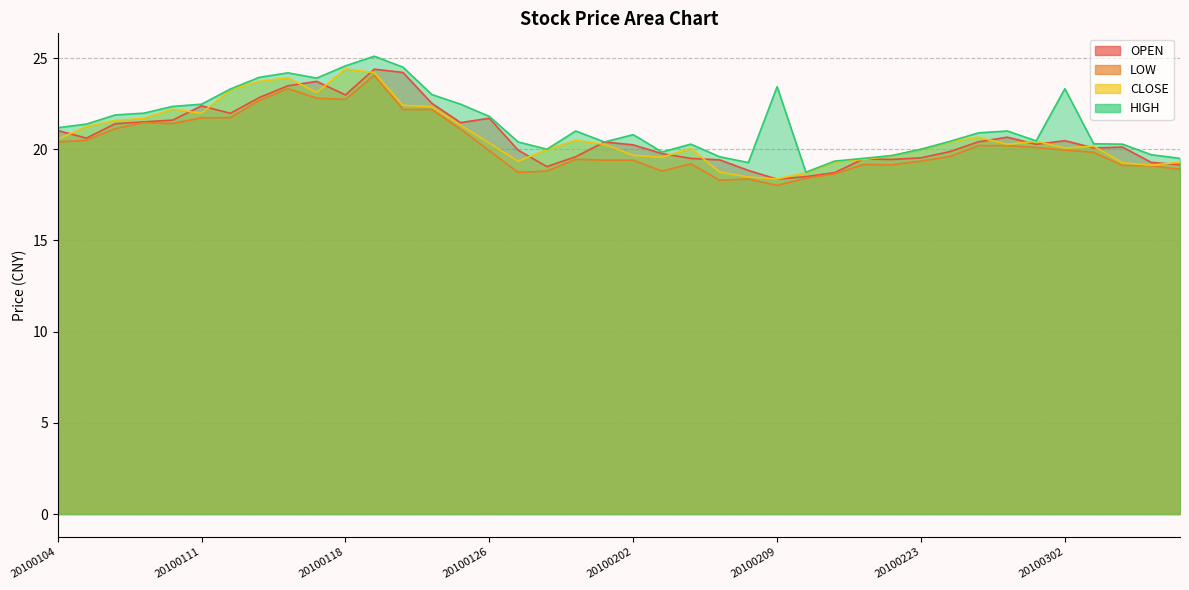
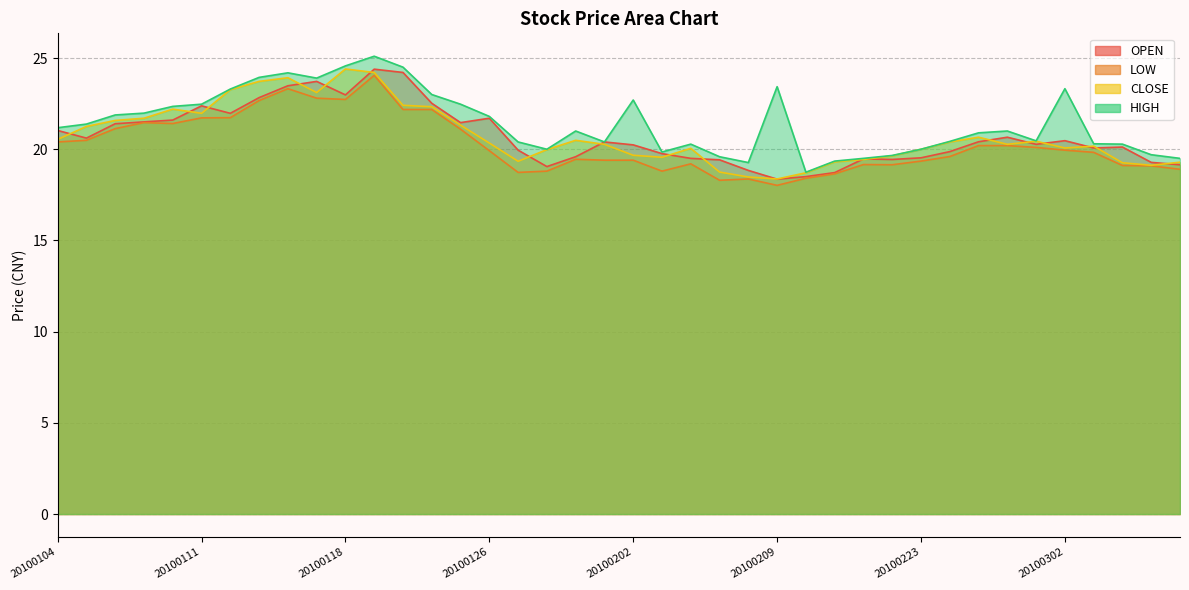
  {
    "HIGH": {
      "20100104": 21.2,
      "20100118": 24.6,
-     "20100202": 20.8,
+     "20100202": 22.7,
      "20100209": 23.4,
      "20100302": 23.3
    }
  }
